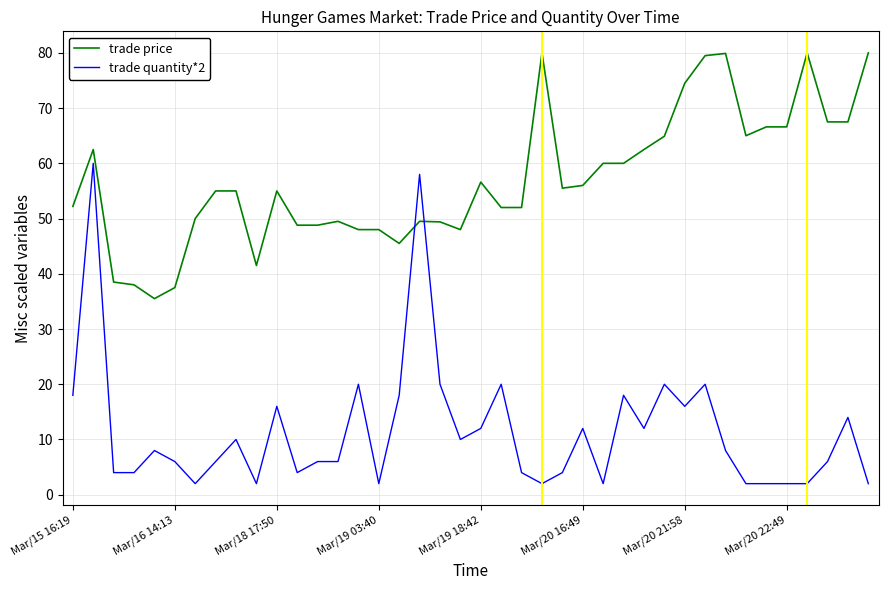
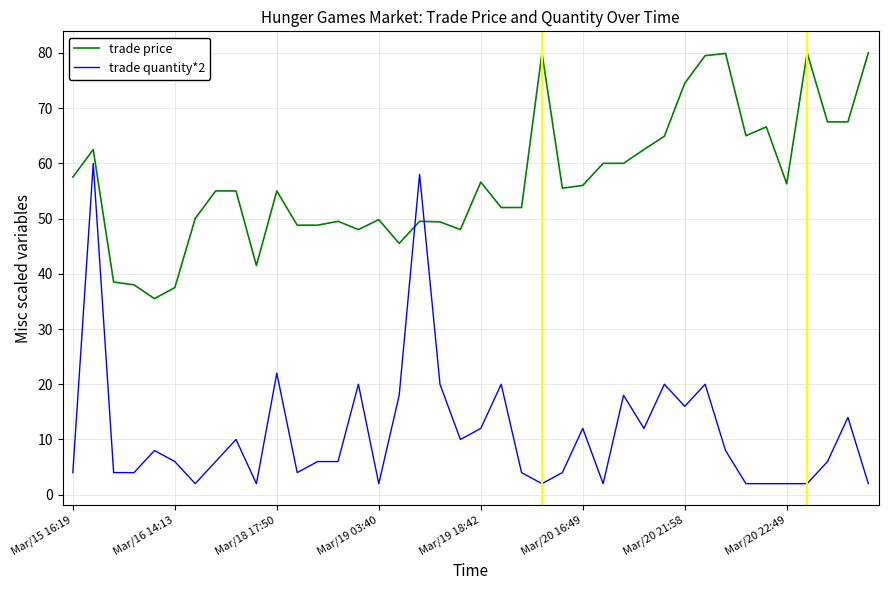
  {
    "trade price": {
-     "Mar/15 16:19": 52,
+     "Mar/15 16:19": 58,
      "Mar/16 14:13": 38,
      "Mar/18 17:50": 55,
-     "Mar/19 03:40": 48,
+     "Mar/19 03:40": 50,
      "Mar/19 18:42": 57,
      "Mar/20 16:49": 56,
-     "Mar/20 22:49": 67
+     "Mar/20 22:49": 56
    },
    "trade quantity*2": {
-     "Mar/15 16:19": 18,
+     "Mar/15 16:19": 4,
      "Mar/16 14:13": 6,
-     "Mar/18 17:50": 16,
+     "Mar/18 17:50": 22,
      "Mar/19 03:40": 2,
      "Mar/19 18:42": 12,
      "Mar/20 16:49": 12,
      "Mar/20 22:49": 2
    }
  }
